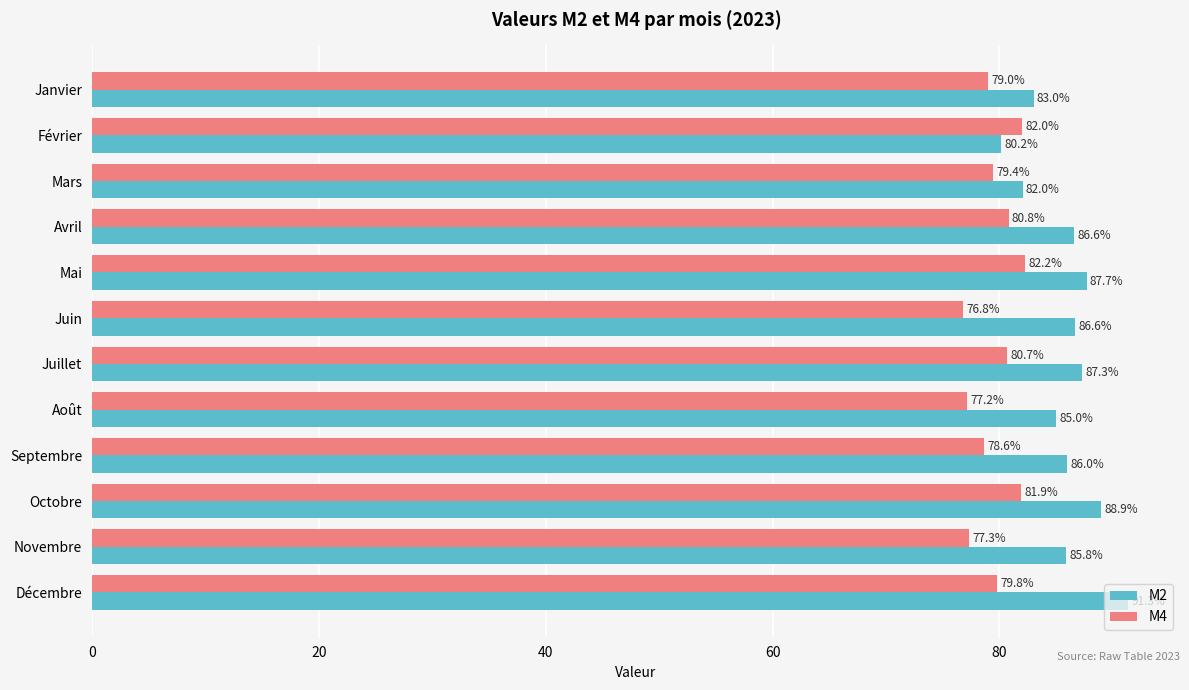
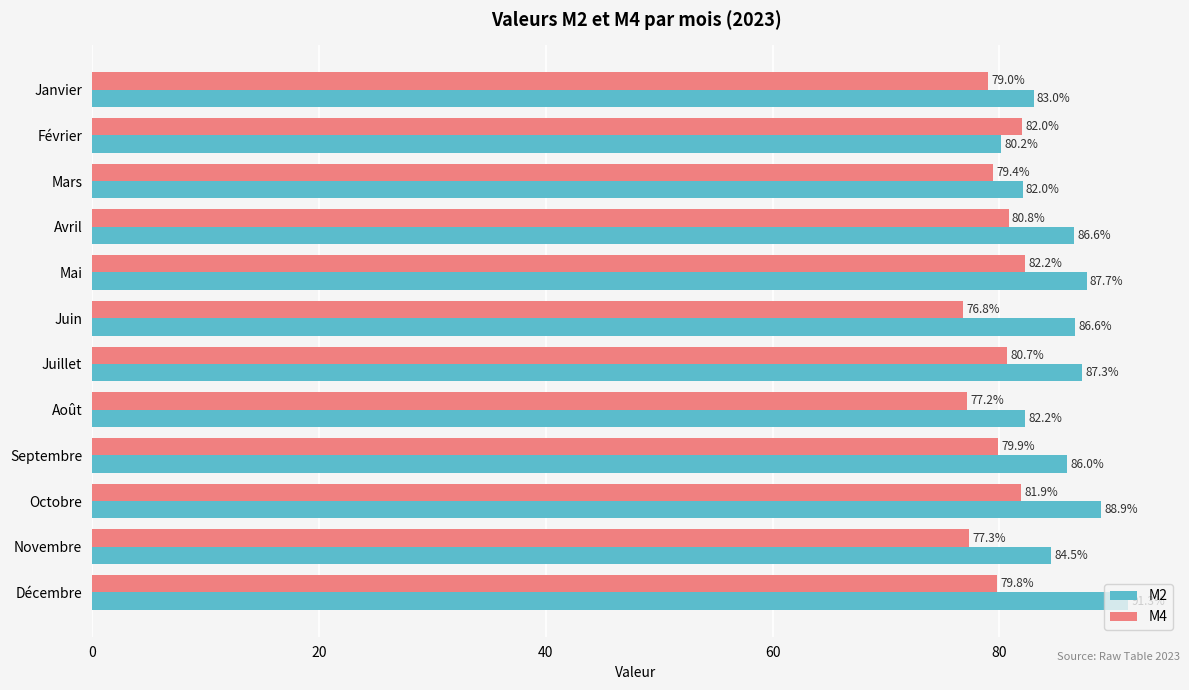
  {
    "M2": {
      "Janvier": "83.0%",
      "Février": "80.2%",
      "Mars": "82.0%",
      "Avril": "86.6%",
      "Mai": "87.7%",
      "Juin": "86.6%",
      "Juillet": "87.3%",
-     "Août": "85.0%",
+     "Août": "82.2%",
      "Septembre": "86.0%",
      "Octobre": "88.9%",
-     "Novembre": "85.8%"
+     "Novembre": "84.5%"
    },
    "M4": {
      "Janvier": "79.0%",
      "Février": "82.0%",
      "Mars": "79.4%",
      "Avril": "80.8%",
      "Mai": "82.2%",
      "Juin": "76.8%",
      "Juillet": "80.7%",
      "Août": "77.2%",
-     "Septembre": "78.6%",
+     "Septembre": "79.9%",
      "Octobre": "81.9%",
      "Novembre": "77.3%",
      "Décembre": "79.8%"
    }
  }
